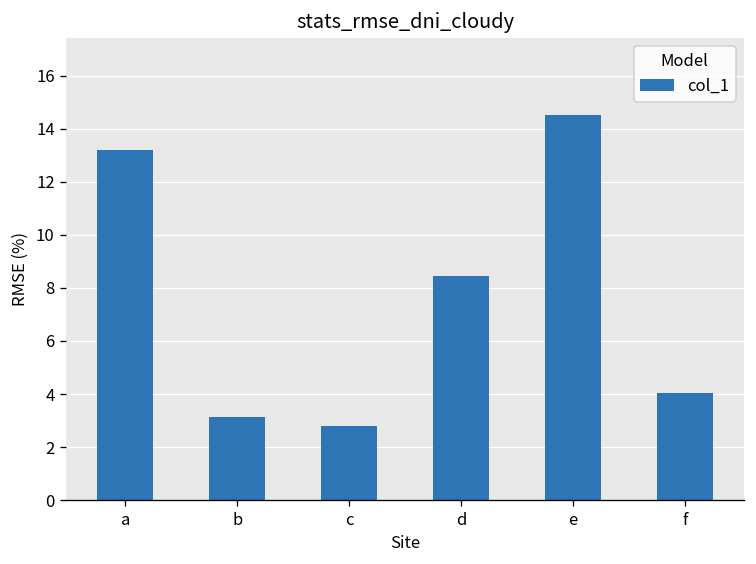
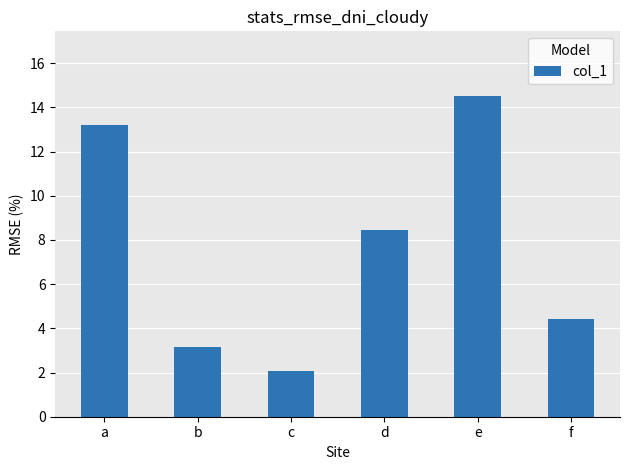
  {
    "a": 13.2,
    "b": 3.2,
-   "c": 2.8,
+   "c": 2.1,
    "d": 8.4,
    "e": 14.5,
-   "f": 4.0
+   "f": 4.4
  }
